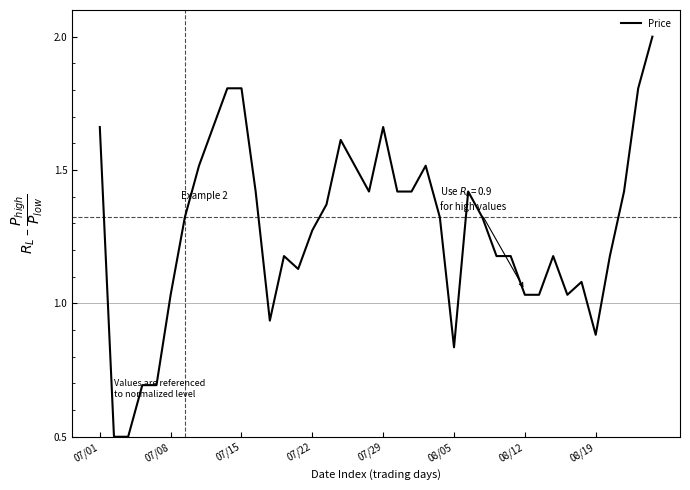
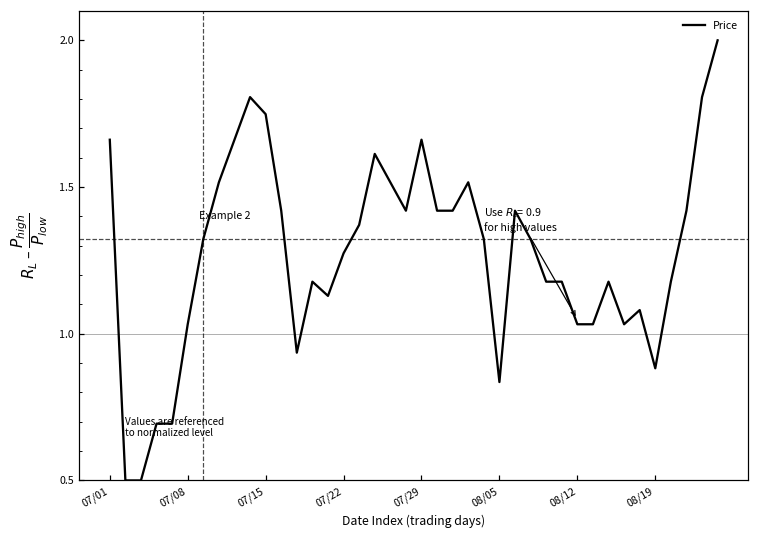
  {
    "07/01": 1.66,
    "07/08": 1.03,
-   "07/15": 1.81,
+   "07/15": 1.75,
    "07/22": 1.27,
    "07/29": 1.66,
    "08/05": 0.84,
    "08/12": 1.03,
    "08/19": 0.88
  }
